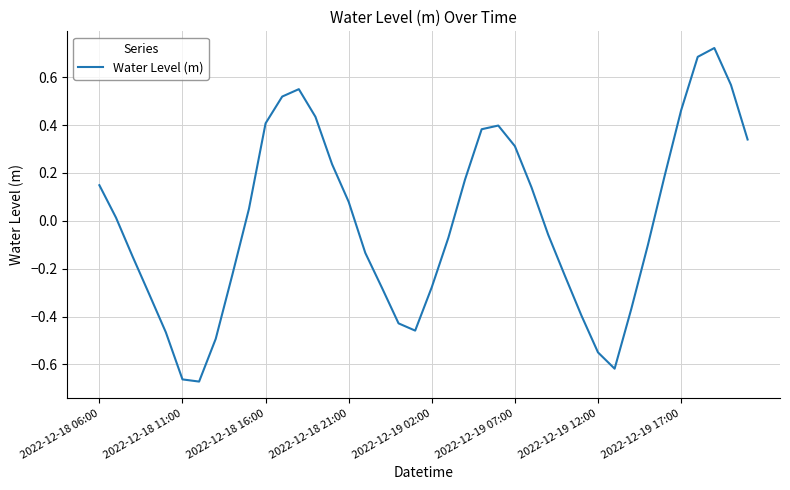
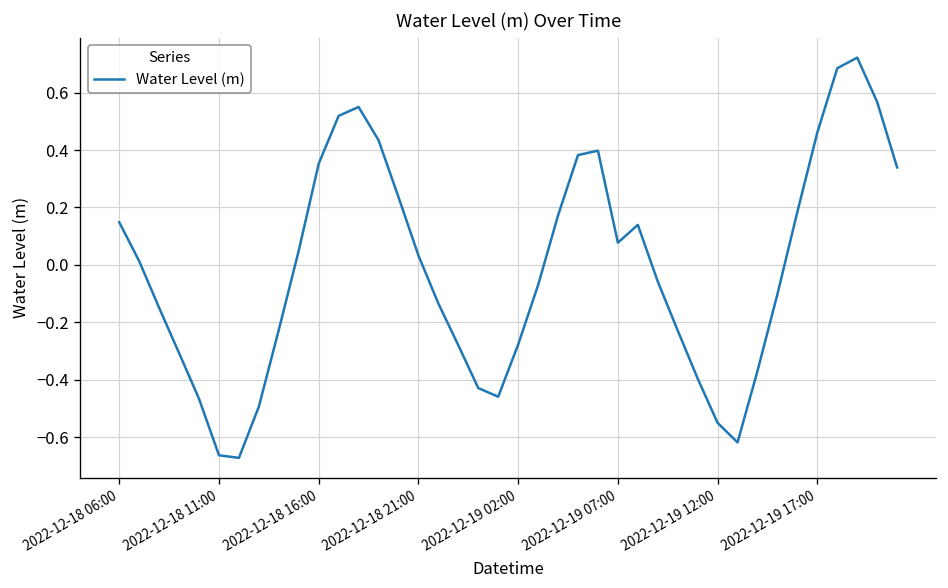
  {
    "2022-12-18 06:00": 0.15,
    "2022-12-18 11:00": -0.66,
-   "2022-12-18 16:00": 0.41,
-   "2022-12-18 21:00": 0.08,
+   "2022-12-18 16:00": 0.35,
+   "2022-12-18 21:00": 0.03,
    "2022-12-19 02:00": -0.28,
-   "2022-12-19 07:00": 0.31,
+   "2022-12-19 07:00": 0.08,
    "2022-12-19 12:00": -0.55,
    "2022-12-19 17:00": 0.46
  }
